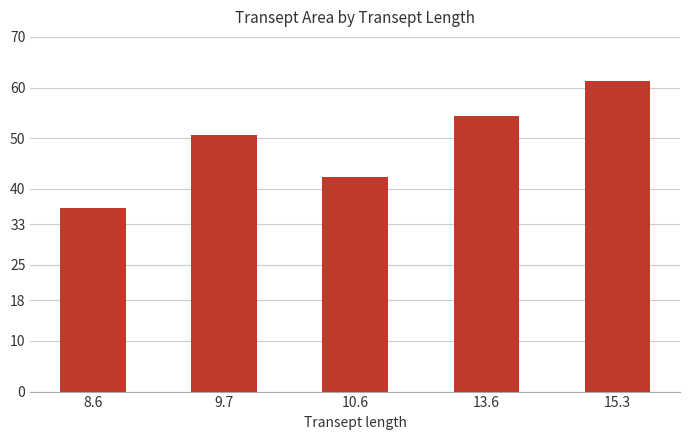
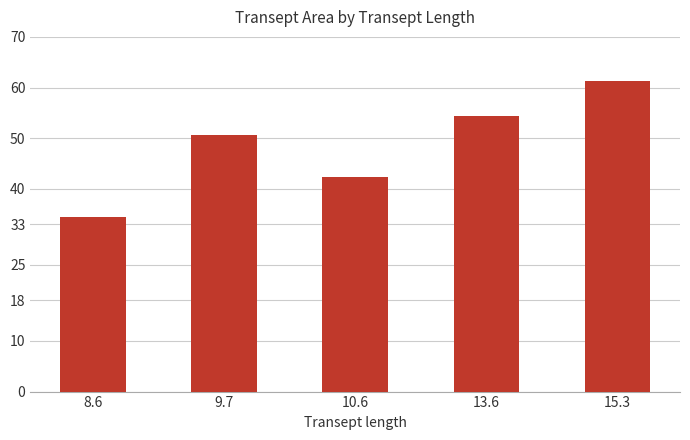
  {
-   "8.6": 36,
+   "8.6": 34,
    "9.7": 51,
    "10.6": 42,
    "13.6": 54,
    "15.3": 61
  }
